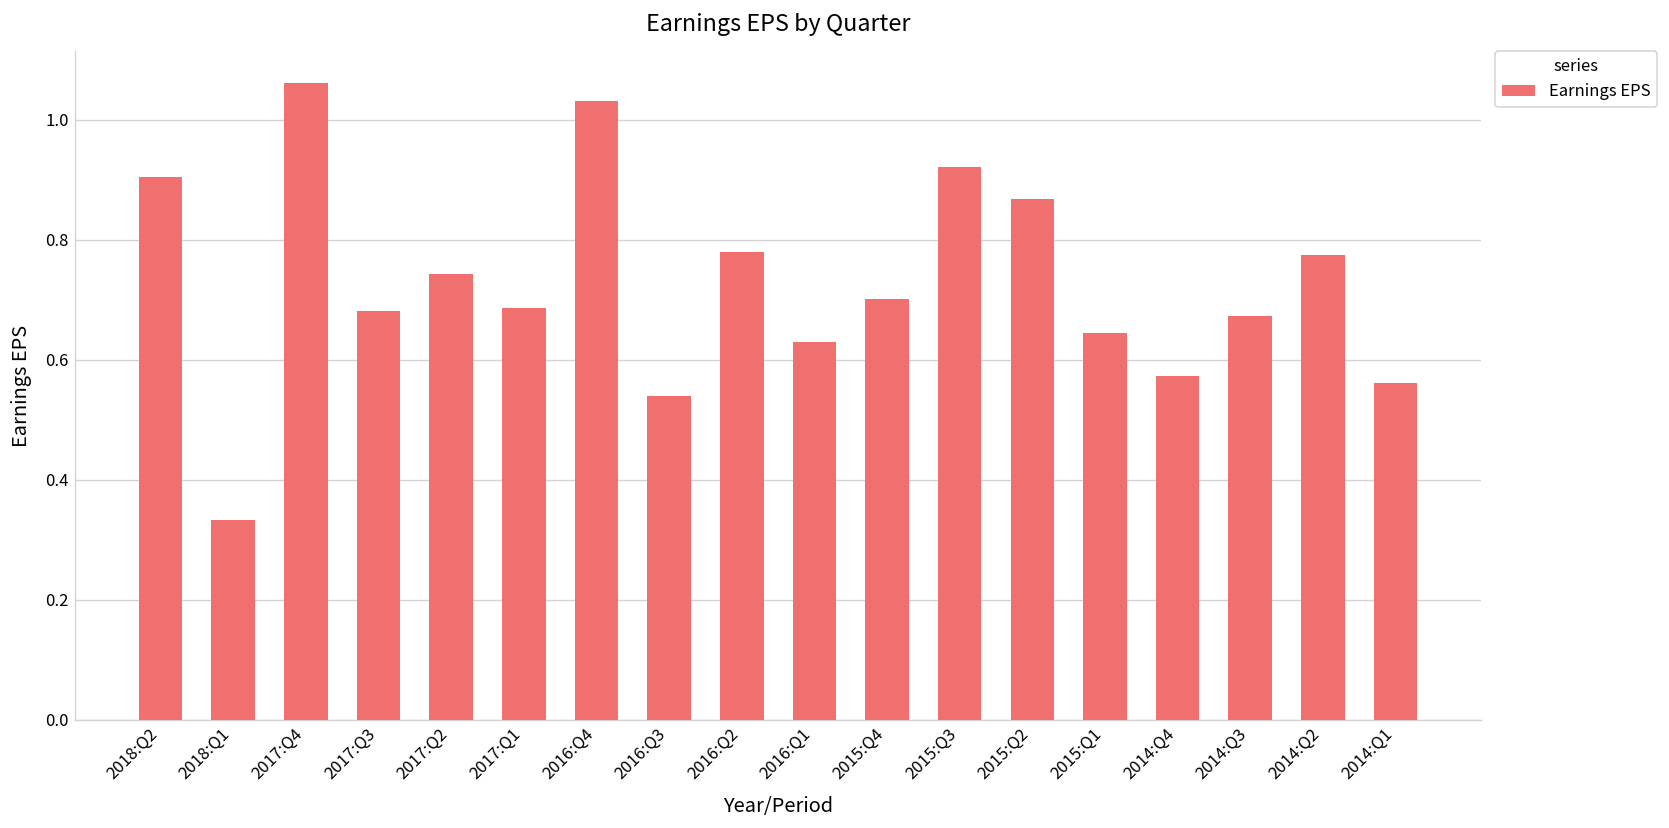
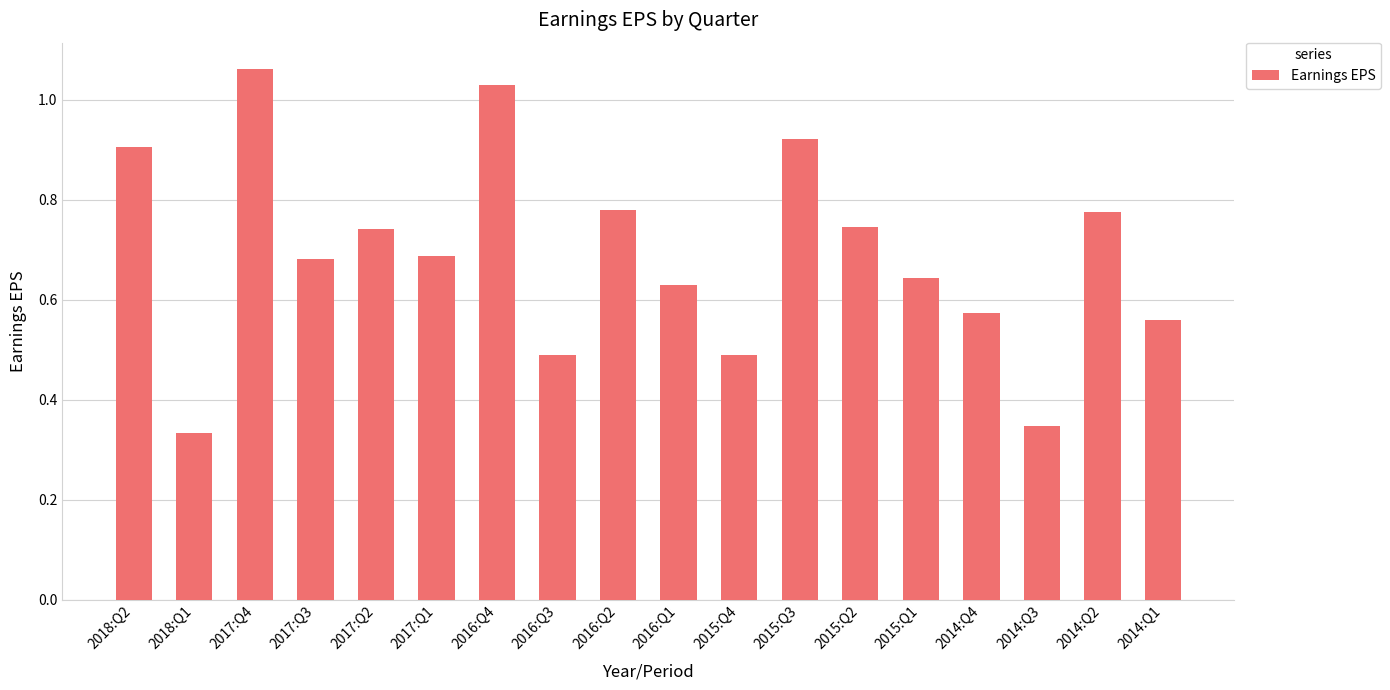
  {
    "2018:Q2": 0.91,
    "2018:Q1": 0.33,
    "2017:Q4": 1.06,
    "2017:Q3": 0.68,
    "2017:Q2": 0.74,
    "2017:Q1": 0.69,
    "2016:Q4": 1.03,
-   "2016:Q3": 0.54,
+   "2016:Q3": 0.49,
    "2016:Q2": 0.78,
    "2016:Q1": 0.63,
-   "2015:Q4": 0.70,
+   "2015:Q4": 0.49,
    "2015:Q3": 0.92,
-   "2015:Q2": 0.87,
+   "2015:Q2": 0.75,
    "2015:Q1": 0.64,
    "2014:Q4": 0.57,
-   "2014:Q3": 0.67,
+   "2014:Q3": 0.35,
    "2014:Q2": 0.77,
    "2014:Q1": 0.56
  }
